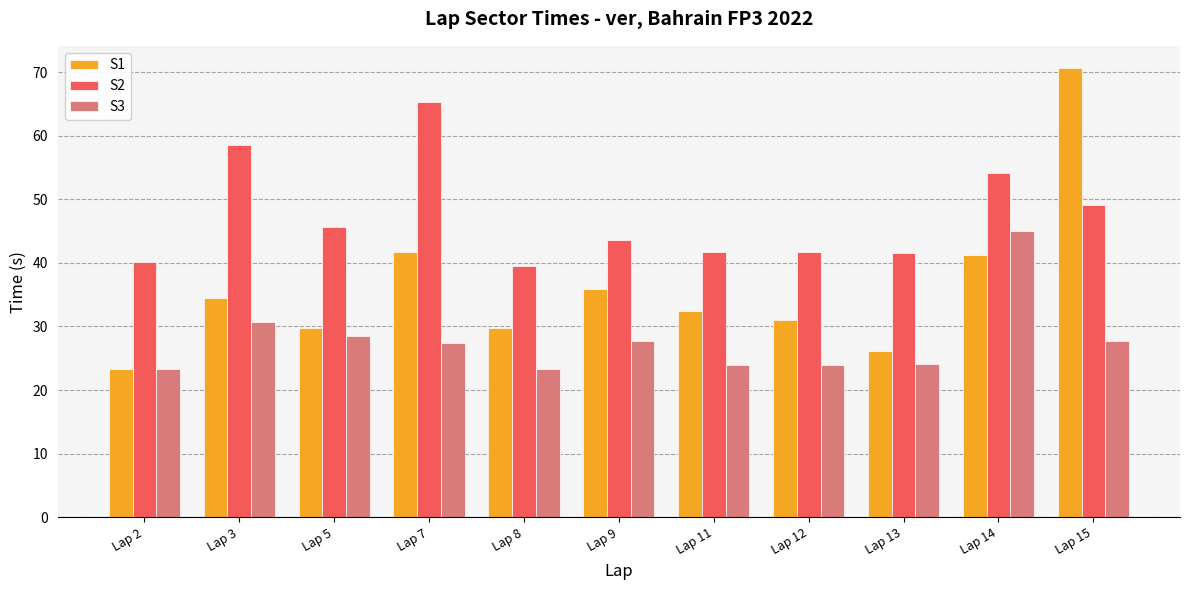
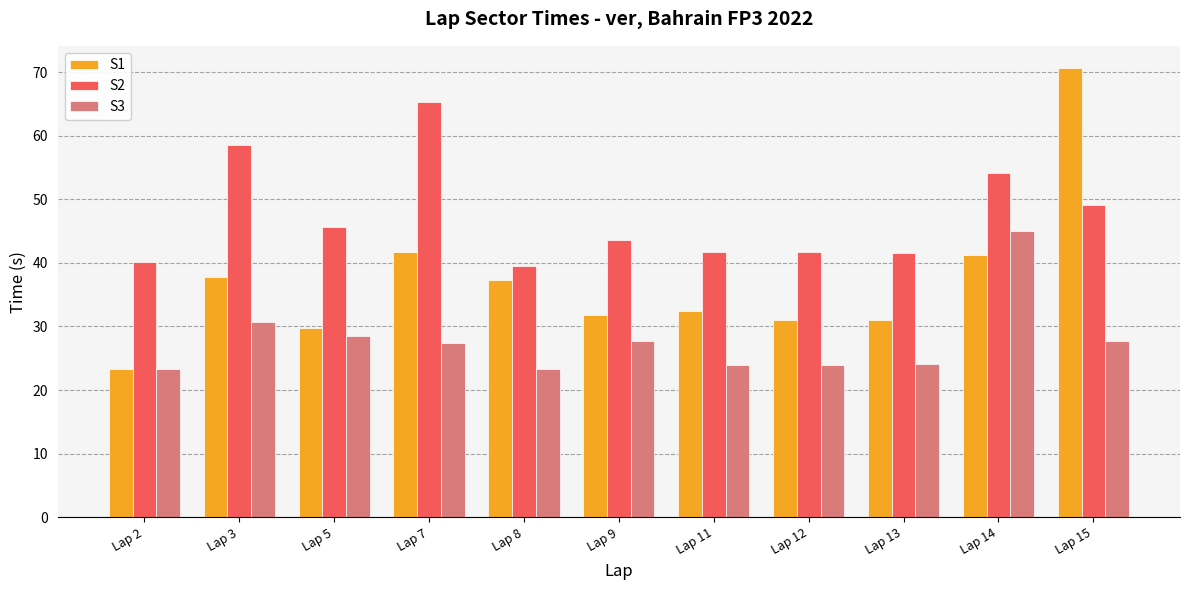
  {
    "S1": {
      "Lap 2": 23,
-     "Lap 3": 35,
+     "Lap 3": 38,
      "Lap 5": 30,
      "Lap 7": 42,
-     "Lap 8": 30,
-     "Lap 9": 36,
+     "Lap 8": 37,
+     "Lap 9": 32,
      "Lap 11": 32,
      "Lap 12": 31,
-     "Lap 13": 26,
+     "Lap 13": 31,
      "Lap 14": 41,
      "Lap 15": 71
    }
  }
